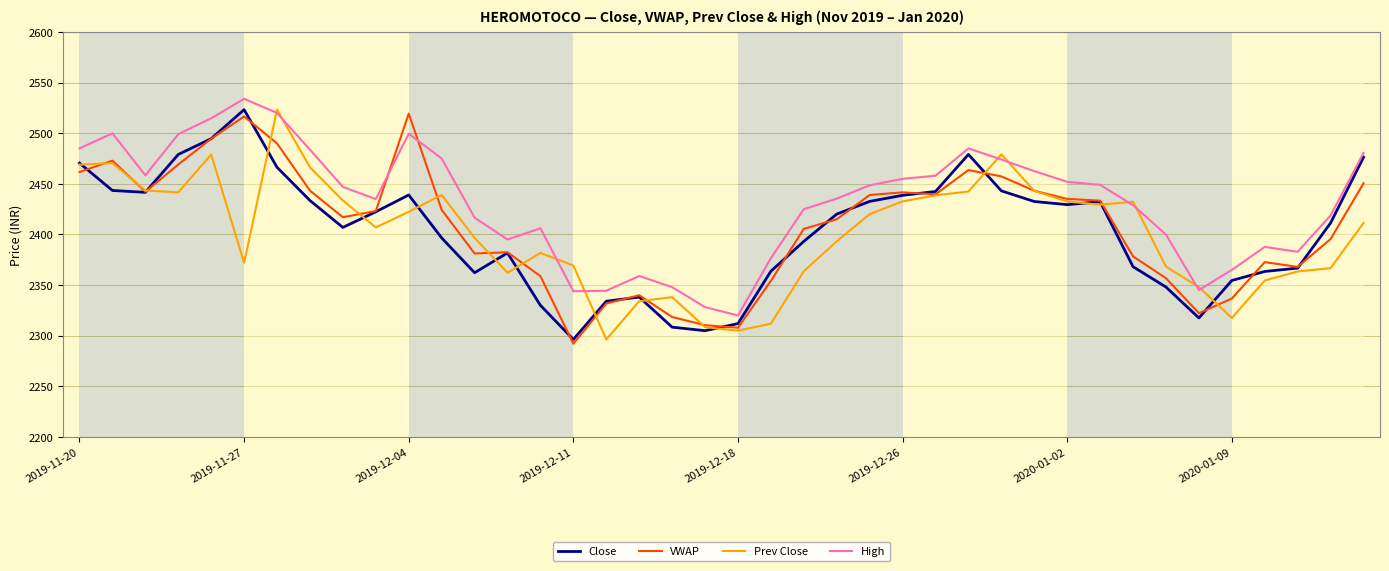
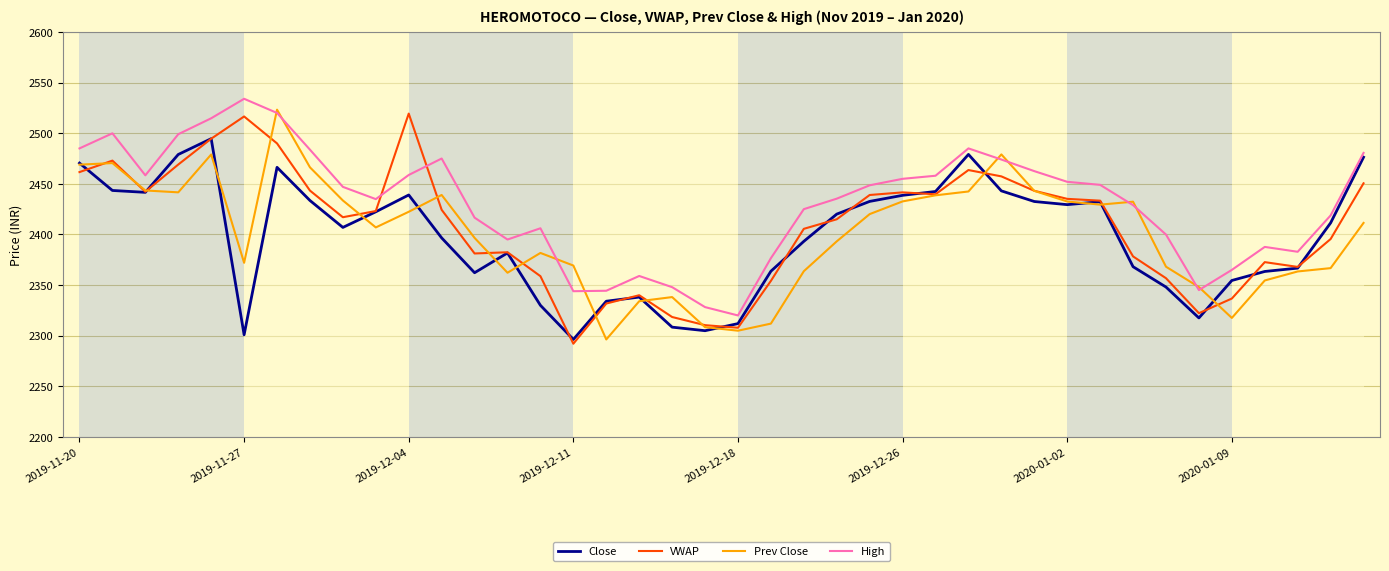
  {
    "Close": {
-     "2019-11-27": 2523,
+     "2019-11-27": 2301,
      "2019-12-04": 2439,
      "2019-12-11": 2296,
      "2019-12-18": 2312,
      "2019-12-26": 2439,
      "2020-01-02": 2429,
      "2020-01-09": 2355
    },
    "VWAP": {
      "2019-11-20": 2462,
      "2019-11-27": 2517,
      "2019-12-04": 2519,
      "2019-12-11": 2292,
      "2019-12-18": 2308,
      "2019-12-26": 2442,
      "2020-01-02": 2435,
      "2020-01-09": 2337
    },
    "Prev Close": {
      "2019-11-27": 2372,
      "2019-12-04": 2422,
      "2019-12-11": 2369,
      "2019-12-18": 2305,
      "2019-12-26": 2433,
      "2020-01-02": 2433,
      "2020-01-09": 2318
    },
    "High": {
      "2019-11-20": 2485,
      "2019-11-27": 2534,
-     "2019-12-04": 2500,
+     "2019-12-04": 2459,
      "2019-12-11": 2344,
      "2019-12-18": 2320,
      "2019-12-26": 2455,
      "2020-01-02": 2452,
      "2020-01-09": 2365
    }
  }
